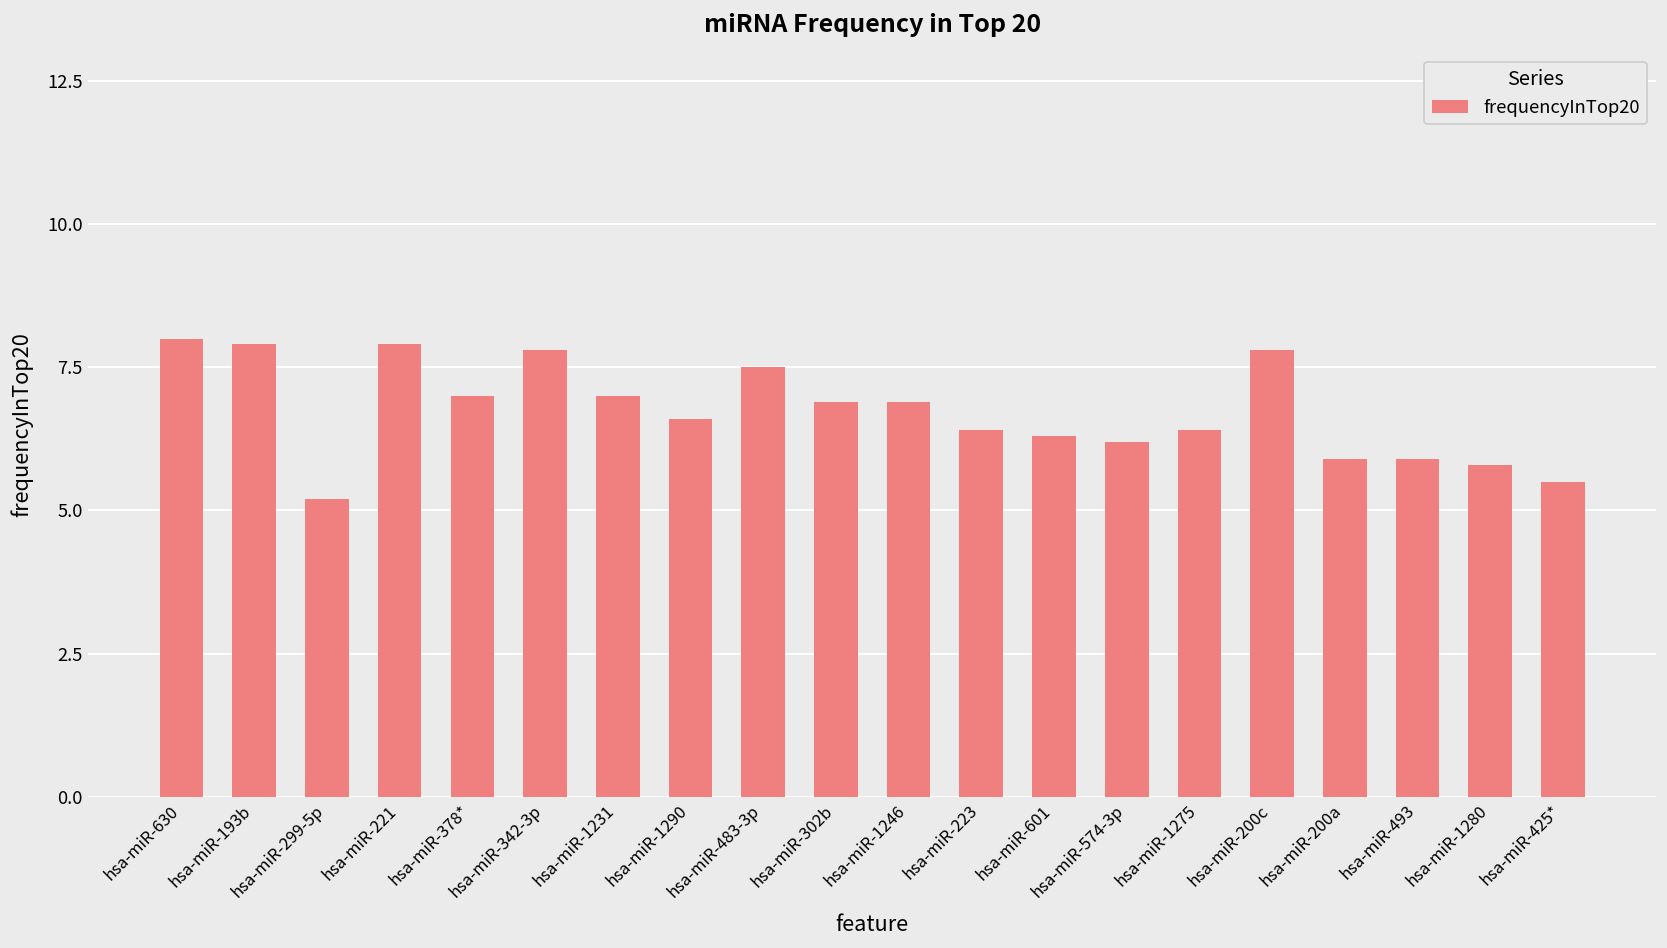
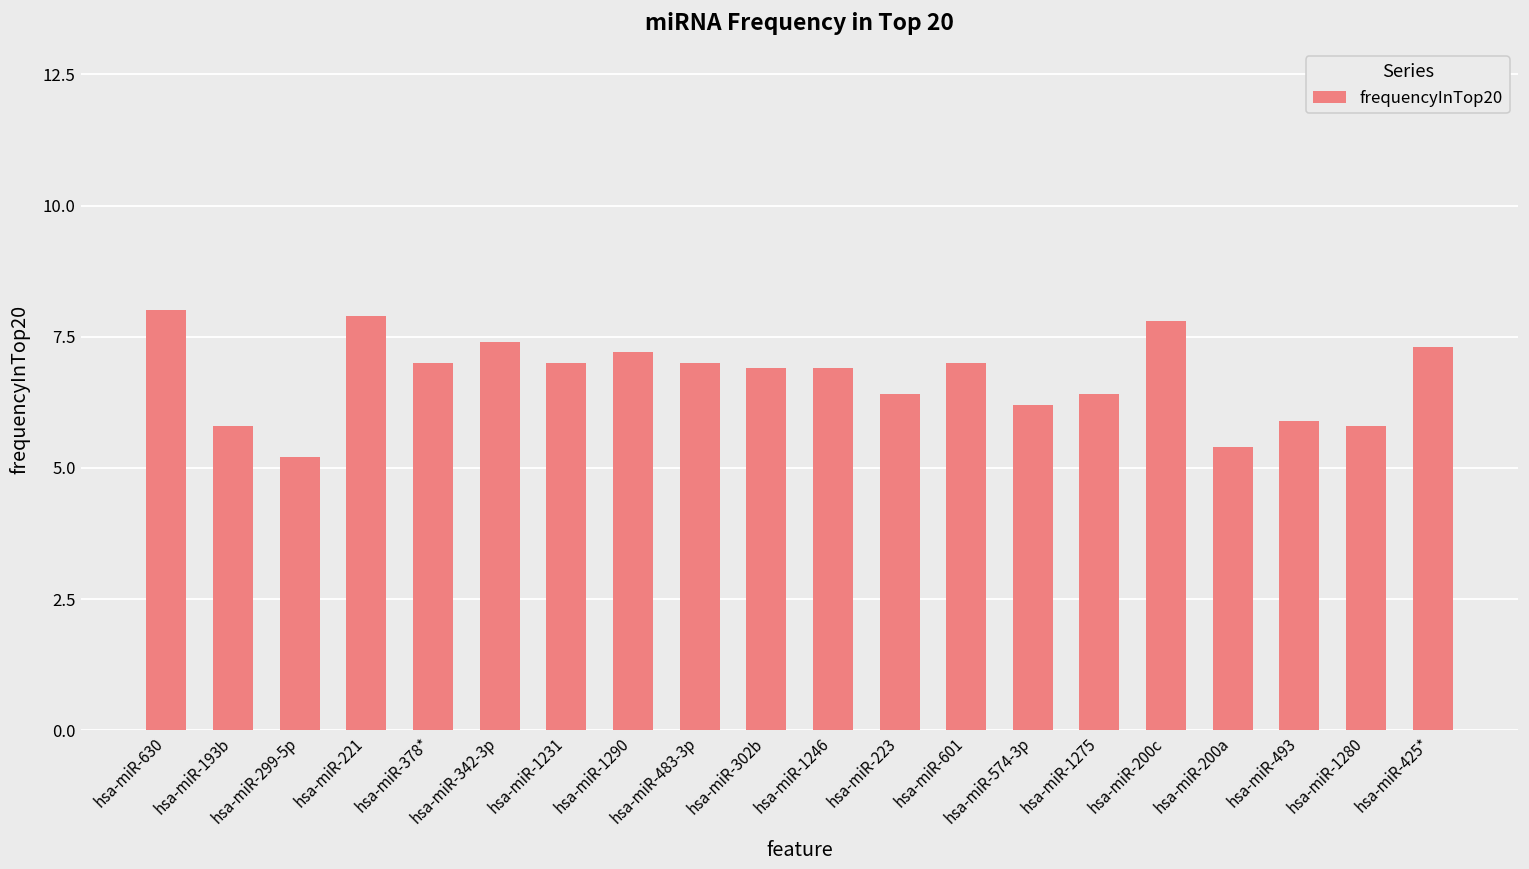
  {
    "hsa-miR-630": 8.0,
-   "hsa-miR-193b": 7.9,
+   "hsa-miR-193b": 5.8,
    "hsa-miR-299-5p": 5.2,
    "hsa-miR-221": 7.9,
    "hsa-miR-378*": 7.0,
-   "hsa-miR-342-3p": 7.8,
+   "hsa-miR-342-3p": 7.4,
    "hsa-miR-1231": 7.0,
-   "hsa-miR-1290": 6.6,
-   "hsa-miR-483-3p": 7.5,
+   "hsa-miR-1290": 7.2,
+   "hsa-miR-483-3p": 7.0,
    "hsa-miR-302b": 6.9,
    "hsa-miR-1246": 6.9,
    "hsa-miR-223": 6.4,
-   "hsa-miR-601": 6.3,
+   "hsa-miR-601": 7.0,
    "hsa-miR-574-3p": 6.2,
    "hsa-miR-1275": 6.4,
    "hsa-miR-200c": 7.8,
-   "hsa-miR-200a": 5.9,
+   "hsa-miR-200a": 5.4,
    "hsa-miR-493": 5.9,
    "hsa-miR-1280": 5.8,
-   "hsa-miR-425*": 5.5
+   "hsa-miR-425*": 7.3
  }
